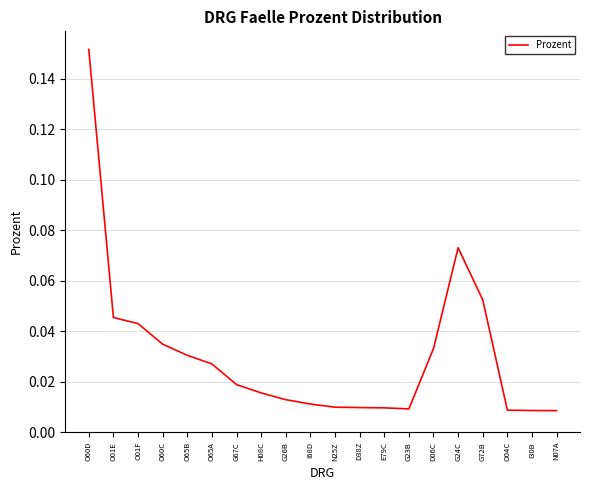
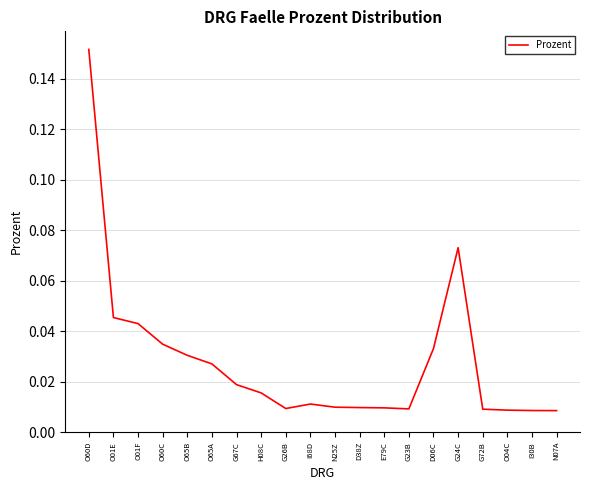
  {
    "O60D": 0.152,
    "O01E": 0.045,
    "O01F": 0.043,
    "O60C": 0.035,
    "O65B": 0.030,
    "O65A": 0.027,
    "G67C": 0.019,
    "H08C": 0.016,
-   "G26B": 0.013,
+   "G26B": 0.009,
    "I68D": 0.011,
    "N25Z": 0.010,
    "D38Z": 0.010,
    "E79C": 0.010,
    "G23B": 0.009,
    "D06C": 0.033,
    "G24C": 0.073,
-   "G72B": 0.052,
+   "G72B": 0.009,
    "O04C": 0.009,
    "I30B": 0.009,
    "N07A": 0.009
  }
